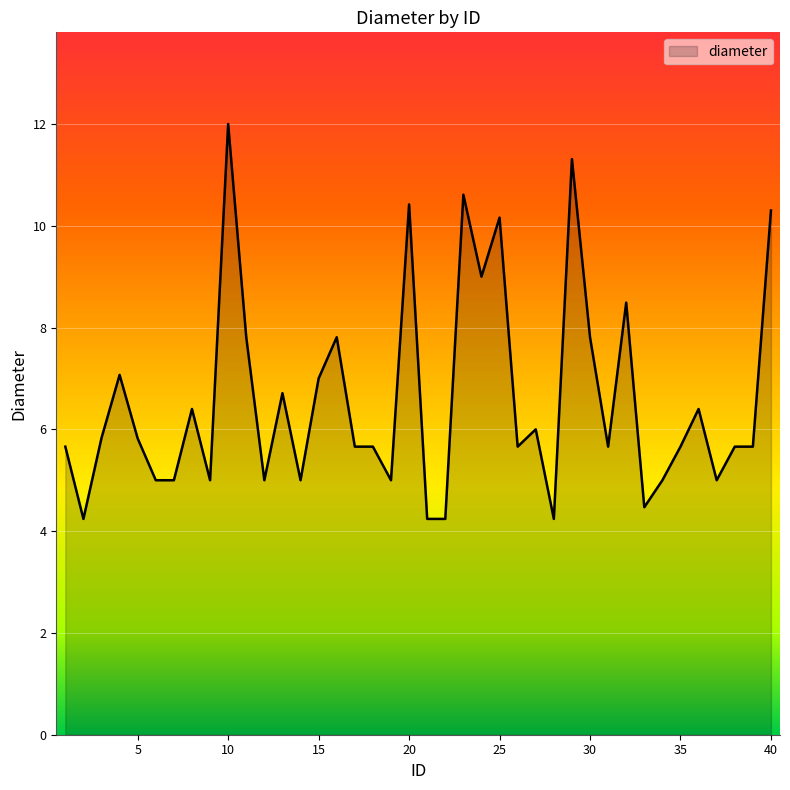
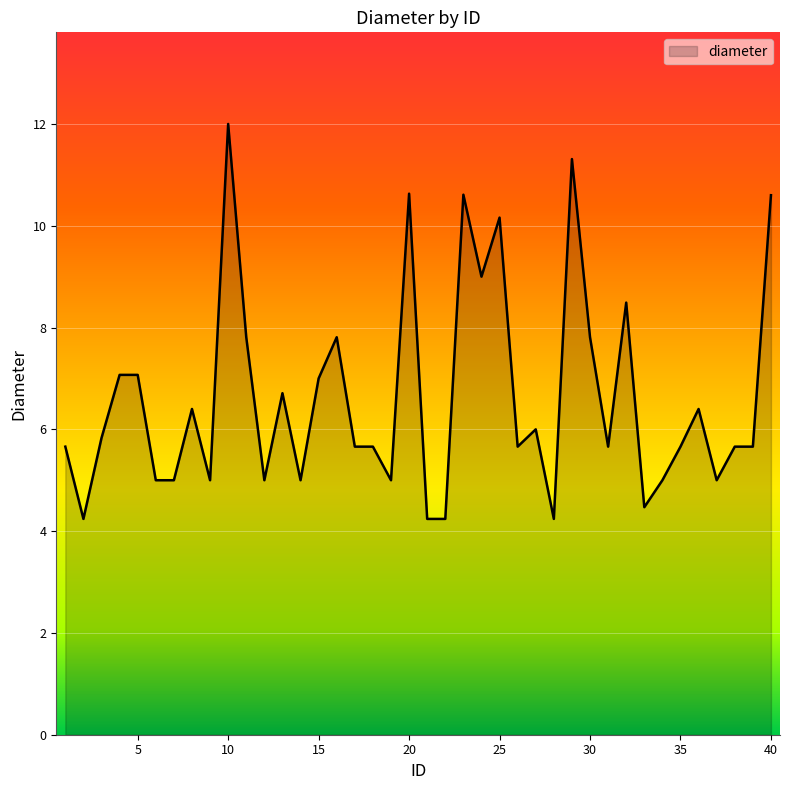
  {
-   "5": 5.8,
+   "5": 7.1,
    "10": 12.0,
    "15": 7.0,
-   "20": 10.4,
+   "20": 10.6,
    "25": 10.2,
    "30": 7.8,
    "35": 5.7,
-   "40": 10.3
+   "40": 10.6
  }
